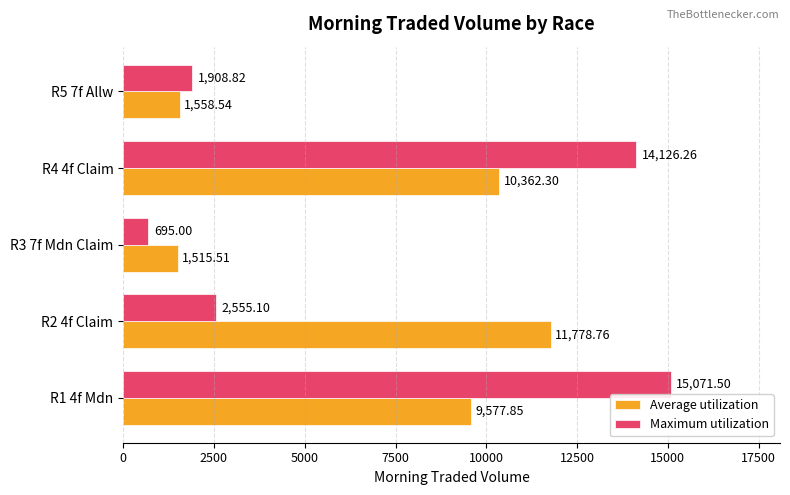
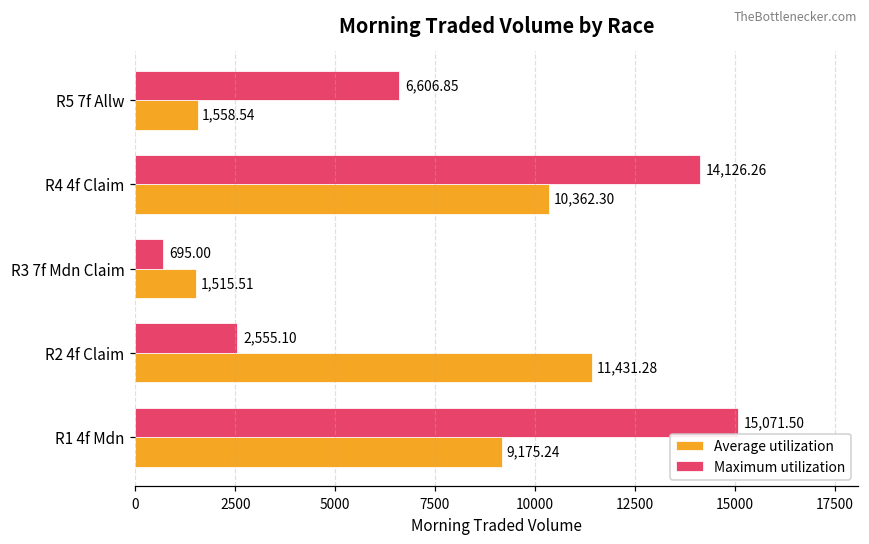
  {
    "Average utilization": {
      "R5 7f Allw": "1,558.54",
      "R4 4f Claim": "10,362.30",
      "R3 7f Mdn Claim": "1,515.51",
-     "R2 4f Claim": "11,778.76",
-     "R1 4f Mdn": "9,577.85"
+     "R2 4f Claim": "11,431.28",
+     "R1 4f Mdn": "9,175.24"
    },
    "Maximum utilization": {
-     "R5 7f Allw": "1,908.82",
+     "R5 7f Allw": "6,606.85",
      "R4 4f Claim": "14,126.26",
      "R3 7f Mdn Claim": "695.00",
      "R2 4f Claim": "2,555.10",
      "R1 4f Mdn": "15,071.50"
    }
  }
